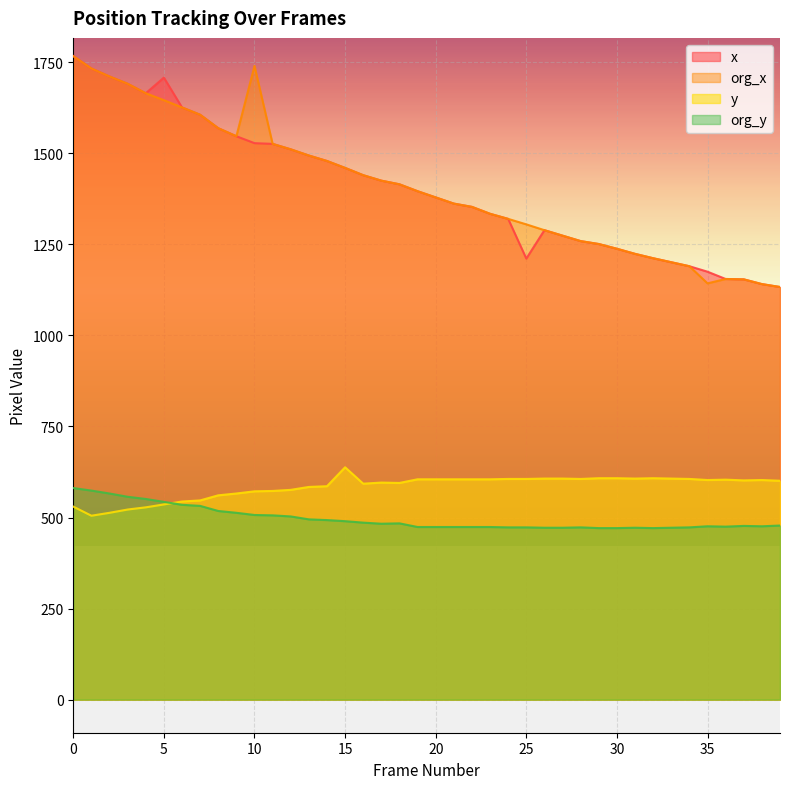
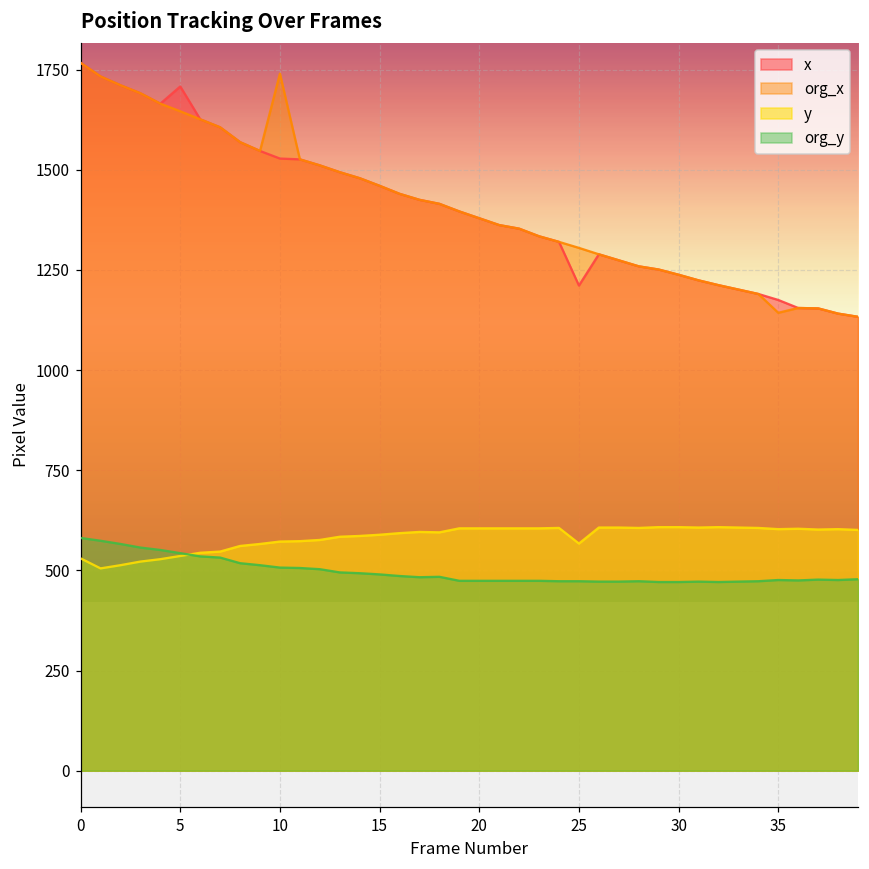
  {
    "x": {
      "5": 1710,
      "10": 1530,
      "25": 1210,
      "35": 1180
    },
    "org_x": {
      "5": 1650,
      "10": 1740,
      "25": 1310,
      "35": 1140
    },
    "y": {
      "0": 530,
      "10": 570,
-     "15": 640,
+     "15": 590,
      "20": 610,
-     "25": 610,
+     "25": 570,
      "30": 610,
      "35": 600
    },
    "org_y": {
      "0": 580,
      "10": 510,
      "15": 490,
      "20": 470,
      "25": 470,
      "30": 470,
      "35": 480
    }
  }
